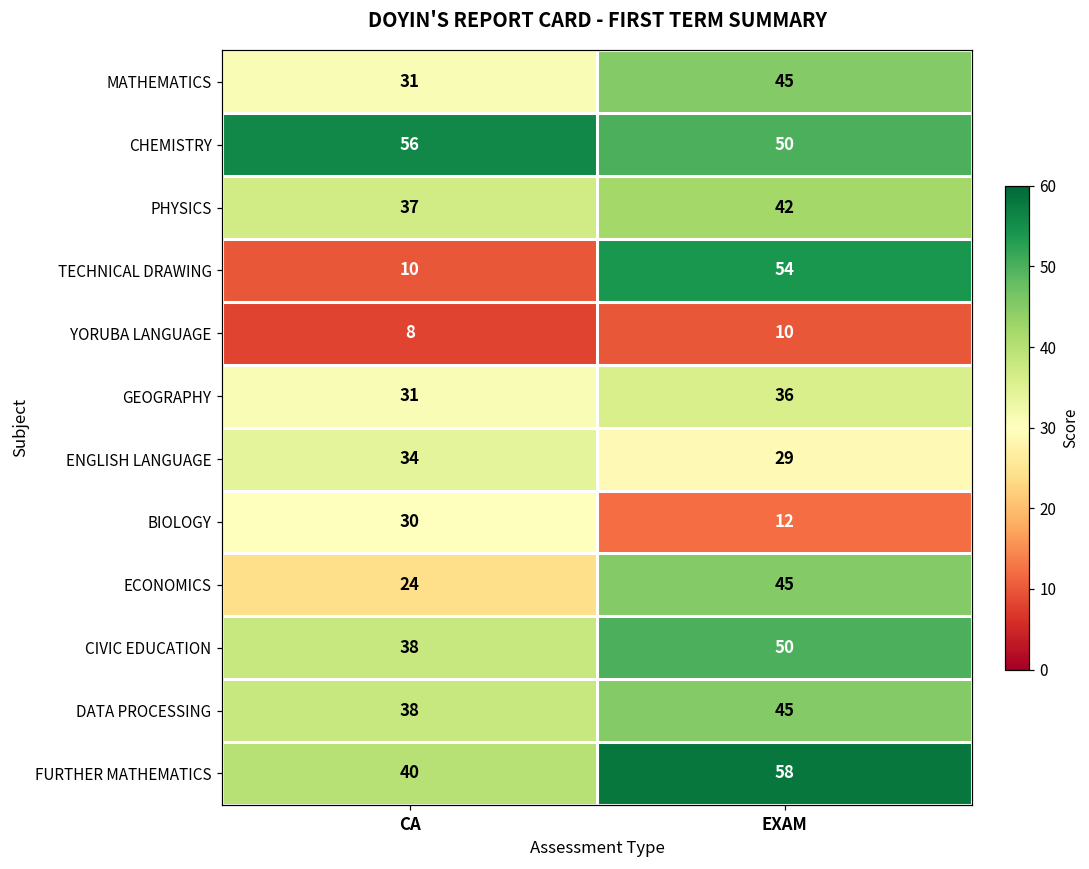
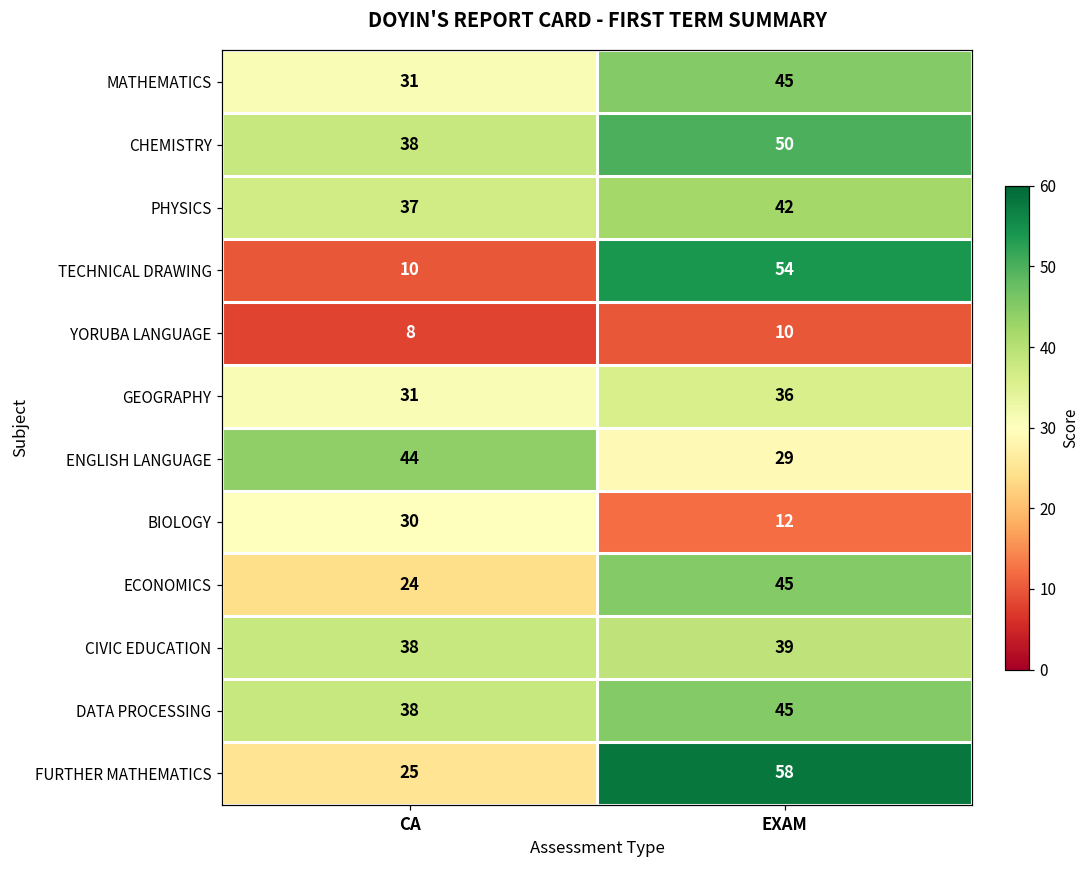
  {
    "MATHEMATICS": {
      "CA": 31,
      "EXAM": 45
    },
    "CHEMISTRY": {
-     "CA": 56,
+     "CA": 38,
      "EXAM": 50
    },
    "PHYSICS": {
      "CA": 37,
      "EXAM": 42
    },
    "TECHNICAL DRAWING": {
      "CA": 10,
      "EXAM": 54
    },
    "YORUBA LANGUAGE": {
      "CA": 8,
      "EXAM": 10
    },
    "GEOGRAPHY": {
      "CA": 31,
      "EXAM": 36
    },
    "ENGLISH LANGUAGE": {
-     "CA": 34,
+     "CA": 44,
      "EXAM": 29
    },
    "BIOLOGY": {
      "CA": 30,
      "EXAM": 12
    },
    "ECONOMICS": {
      "CA": 24,
      "EXAM": 45
    },
    "CIVIC EDUCATION": {
      "CA": 38,
-     "EXAM": 50
+     "EXAM": 39
    },
    "DATA PROCESSING": {
      "CA": 38,
      "EXAM": 45
    },
    "FURTHER MATHEMATICS": {
-     "CA": 40,
+     "CA": 25,
      "EXAM": 58
    }
  }
